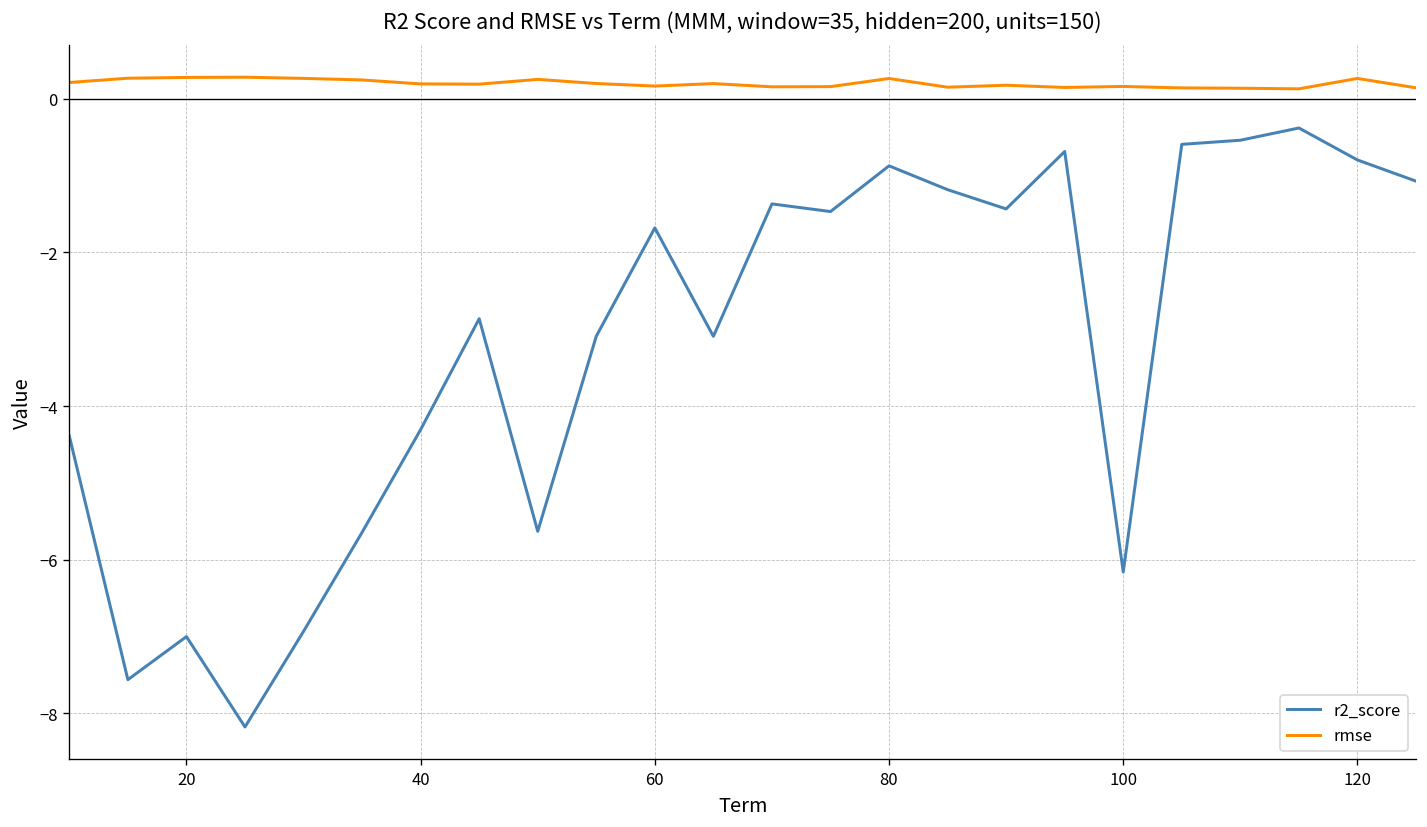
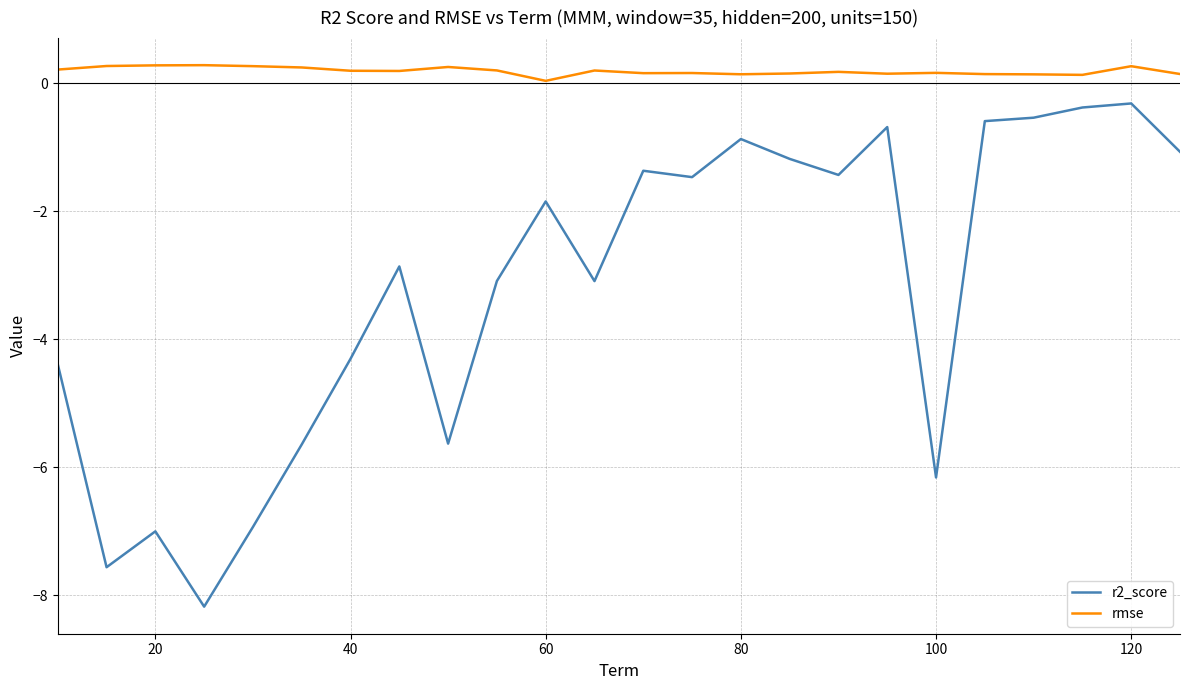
  {
    "r2_score": {
      "20": -7.0,
      "40": -4.3,
-     "60": -1.7,
+     "60": -1.8,
      "80": -0.9,
      "100": -6.2,
-     "120": -0.8
+     "120": -0.3
    },
    "rmse": {
      "20": 0.3,
      "40": 0.2,
-     "60": 0.2,
-     "80": 0.3,
+     "60": 0.0,
+     "80": 0.1,
      "100": 0.2,
      "120": 0.3
    }
  }
